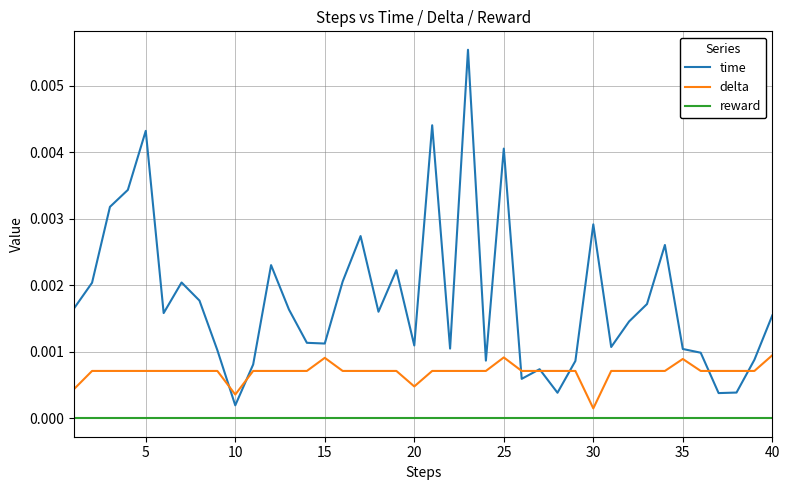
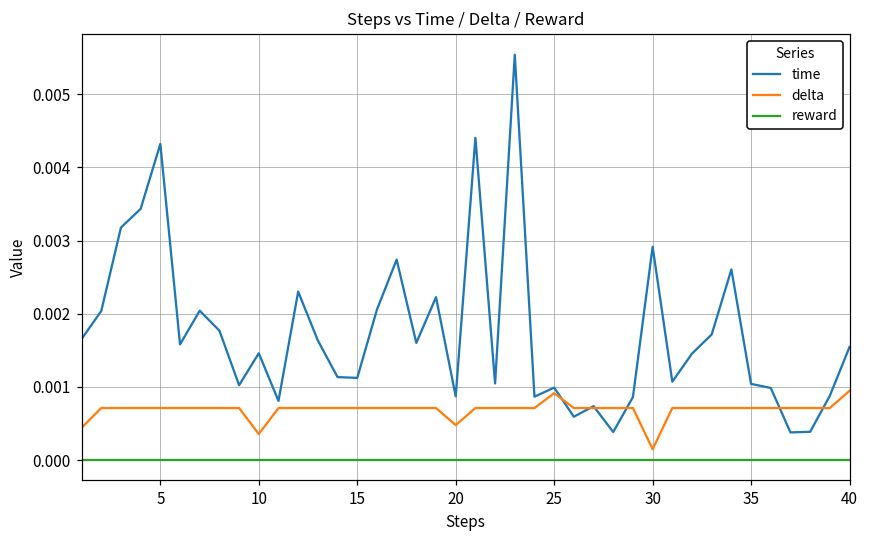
  {
    "time": {
      "5": 0.0043,
-     "10": 0.0002,
+     "10": 0.0015,
      "15": 0.0011,
-     "20": 0.0011,
-     "25": 0.0041,
+     "20": 0.0009,
+     "25": 0.0010,
      "30": 0.0029,
      "35": 0.0010,
      "40": 0.0015
    },
    "delta": {
      "5": 0.0007,
      "10": 0.0004,
-     "15": 0.0009,
+     "15": 0.0007,
      "20": 0.0005,
      "25": 0.0009,
      "30": 0.0001,
-     "35": 0.0009,
+     "35": 0.0007,
      "40": 0.0009
    },
    "reward": {
      "5": 0.0000,
      "10": 0.0000,
      "15": 0.0000,
      "20": 0.0000,
      "25": 0.0000,
      "30": 0.0000,
      "35": 0.0000,
      "40": 0.0000
    }
  }
